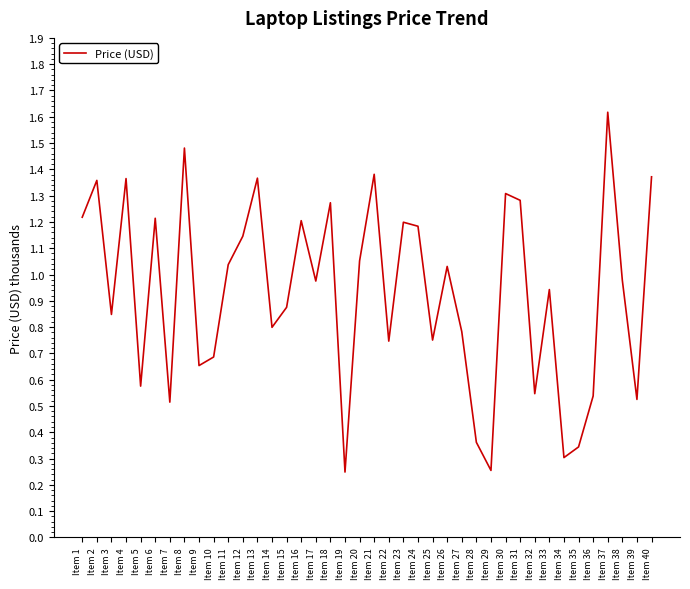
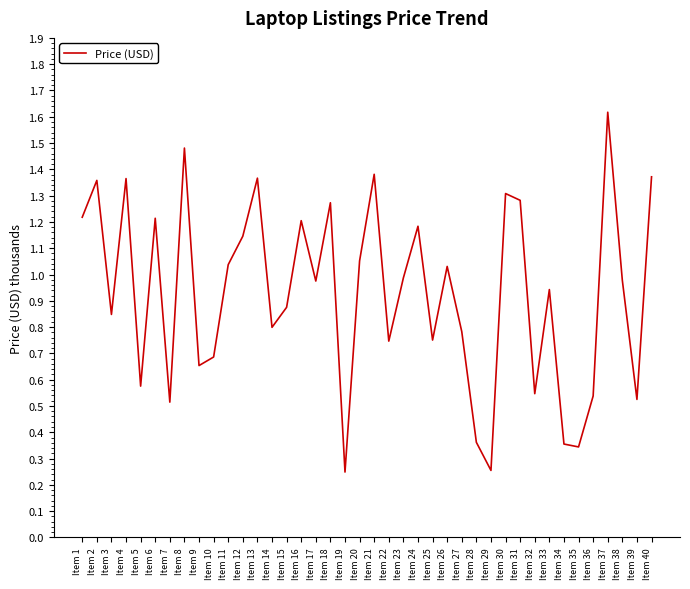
  {
    "Item 1": 1.22,
    "Item 2": 1.36,
    "Item 3": 0.85,
    "Item 4": 1.36,
    "Item 5": 0.58,
    "Item 6": 1.21,
    "Item 7": 0.51,
    "Item 8": 1.48,
    "Item 9": 0.65,
    "Item 10": 0.69,
    "Item 11": 1.04,
    "Item 12": 1.15,
    "Item 13": 1.37,
    "Item 14": 0.80,
    "Item 15": 0.88,
    "Item 16": 1.20,
    "Item 17": 0.98,
    "Item 18": 1.27,
    "Item 19": 0.25,
    "Item 20": 1.05,
    "Item 21": 1.38,
    "Item 22": 0.75,
-   "Item 23": 1.20,
+   "Item 23": 0.99,
    "Item 24": 1.18,
    "Item 25": 0.75,
    "Item 26": 1.03,
    "Item 27": 0.78,
    "Item 28": 0.36,
    "Item 29": 0.25,
    "Item 30": 1.31,
    "Item 31": 1.28,
    "Item 32": 0.55,
    "Item 33": 0.94,
-   "Item 34": 0.30,
+   "Item 34": 0.36,
    "Item 35": 0.34,
    "Item 36": 0.54,
    "Item 37": 1.62,
    "Item 38": 0.98,
    "Item 39": 0.52,
    "Item 40": 1.37
  }
